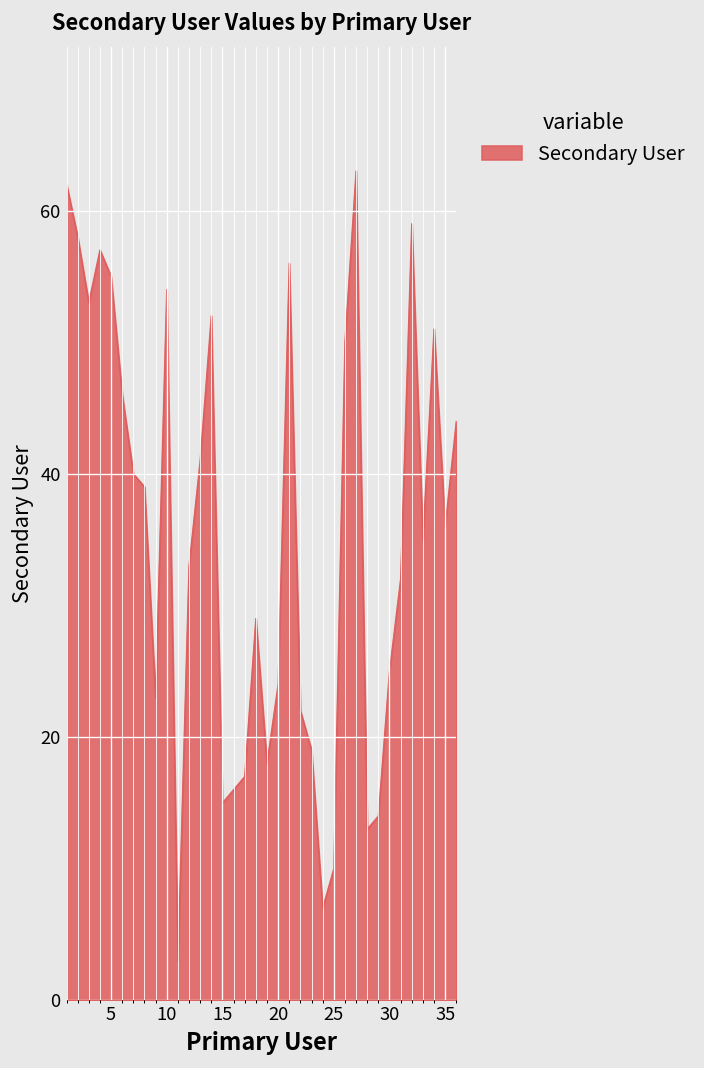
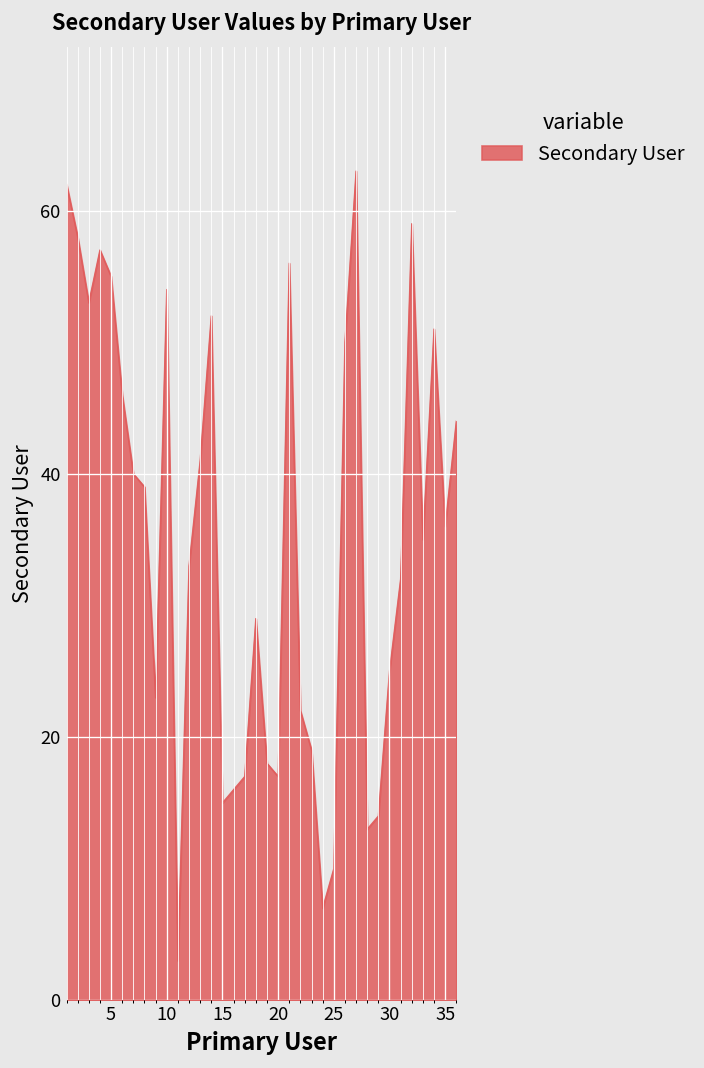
  {
    "5": 55,
    "10": 54,
    "15": 15,
-   "20": 24,
+   "20": 17,
    "25": 10,
    "30": 25,
    "35": 36
  }
